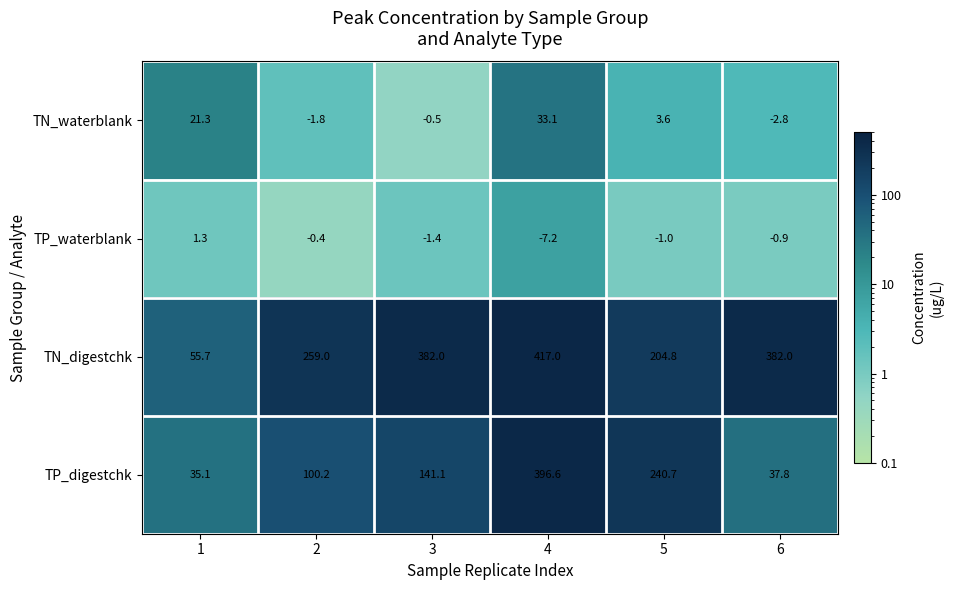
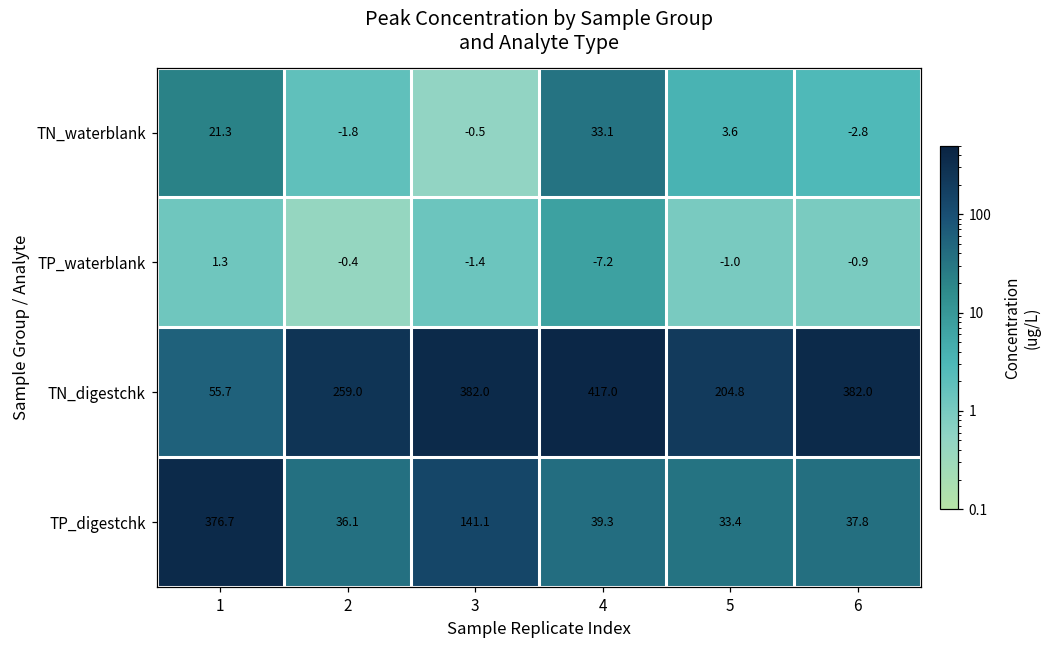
  {
    "TN_waterblank": {
      "1": 21.3,
      "2": -1.8,
      "3": -0.5,
      "4": 33.1,
      "5": 3.6,
      "6": -2.8
    },
    "TP_waterblank": {
      "1": 1.3,
      "2": -0.4,
      "3": -1.4,
      "4": -7.2,
      "5": -1.0,
      "6": -0.9
    },
    "TN_digestchk": {
      "1": 55.7,
      "2": 259.0,
      "3": 382.0,
      "4": 417.0,
      "5": 204.8,
      "6": 382.0
    },
    "TP_digestchk": {
-     "1": 35.1,
-     "2": 100.2,
+     "1": 376.7,
+     "2": 36.1,
      "3": 141.1,
-     "4": 396.6,
-     "5": 240.7,
+     "4": 39.3,
+     "5": 33.4,
      "6": 37.8
    }
  }
